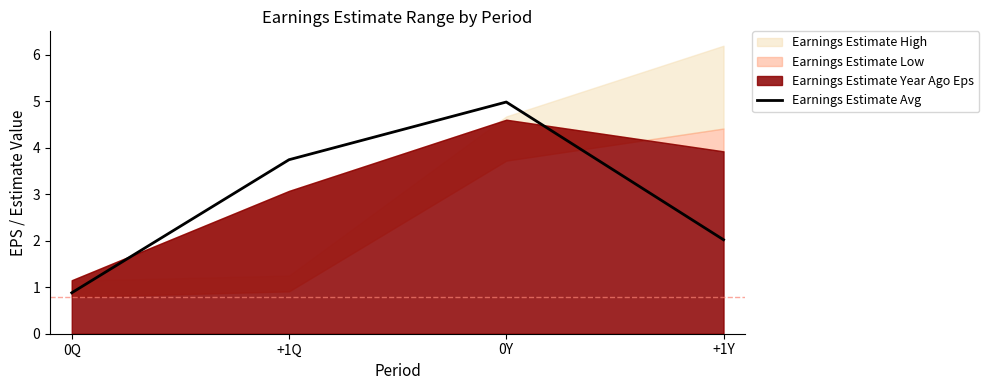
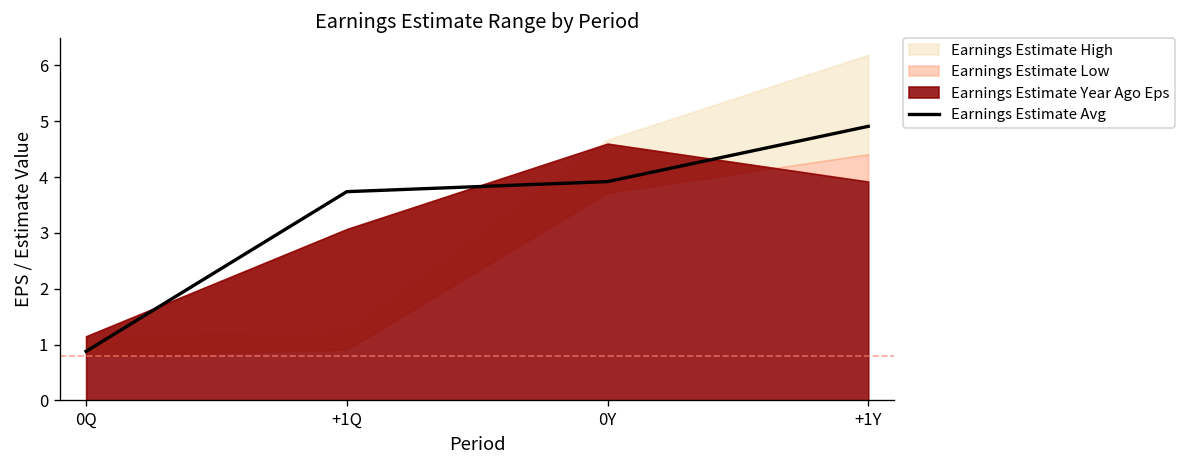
  {
    "Earnings Estimate Avg": {
      "0Q": 0.9,
      "+1Q": 3.7,
-     "0Y": 5.0,
-     "+1Y": 2.0
+     "0Y": 3.9,
+     "+1Y": 4.9
    },
    "Earnings Estimate Year Ago Eps": {
      "+1Y": 3.9
    }
  }
